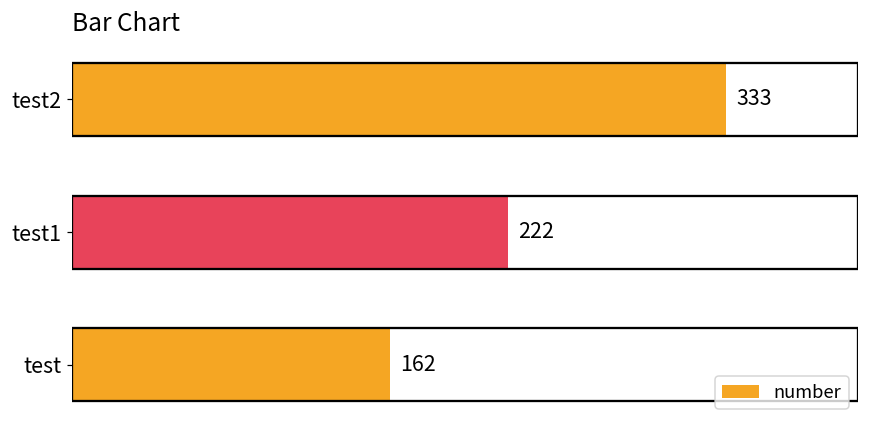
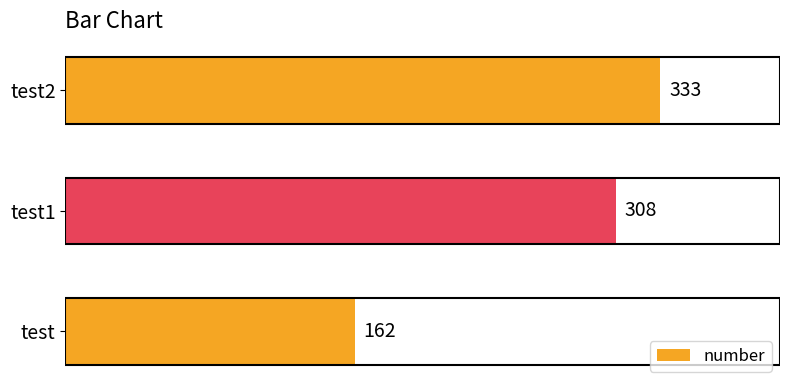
  {
    "test2": 333,
-   "test1": 222,
+   "test1": 308,
    "test": 162
  }
